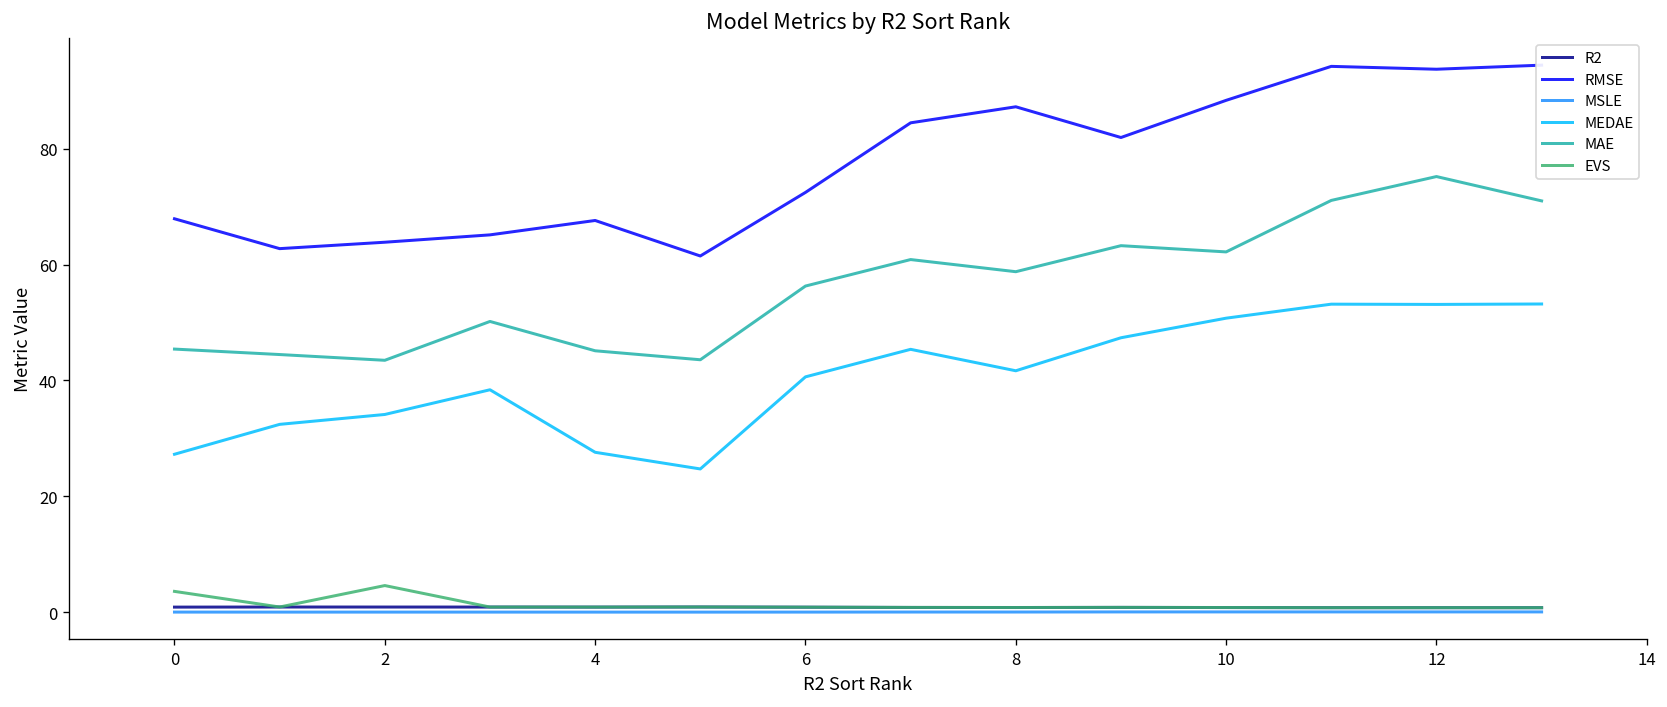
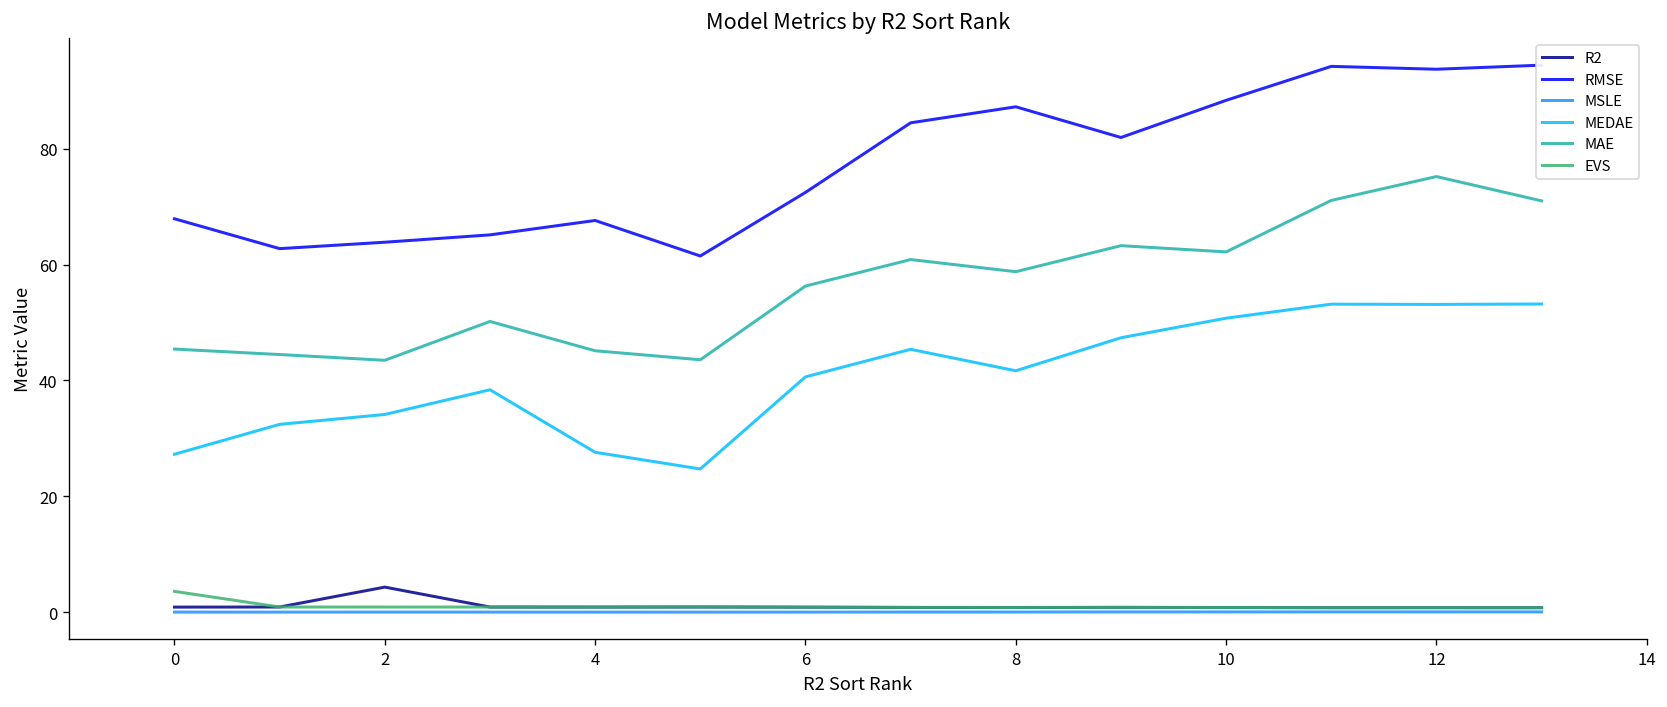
  {
    "R2": {
      "0": 1,
-     "2": 1
+     "2": 4
    },
    "RMSE": {
      "0": 68,
      "2": 64,
      "4": 68,
      "6": 72,
      "8": 87,
      "10": 88,
      "12": 94
    },
    "MAE": {
      "0": 45,
      "2": 43,
      "4": 45,
      "6": 56,
      "8": 59,
      "10": 62,
      "12": 75
    },
    "EVS": {
      "0": 4,
-     "2": 5
+     "2": 1
    }
  }
